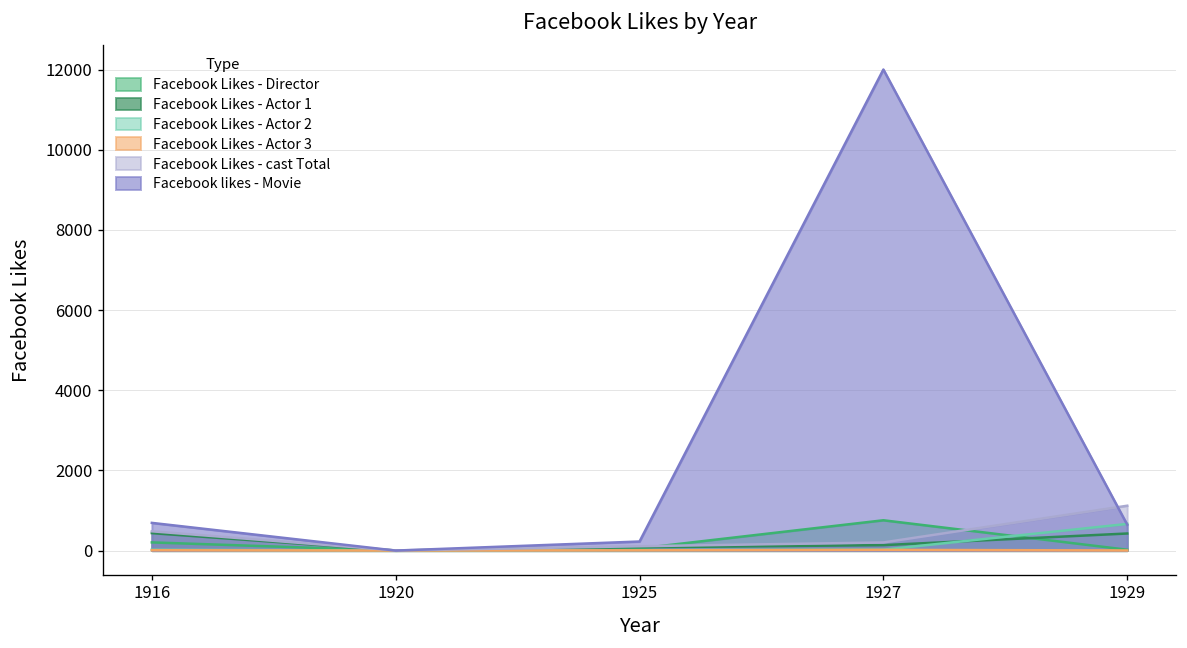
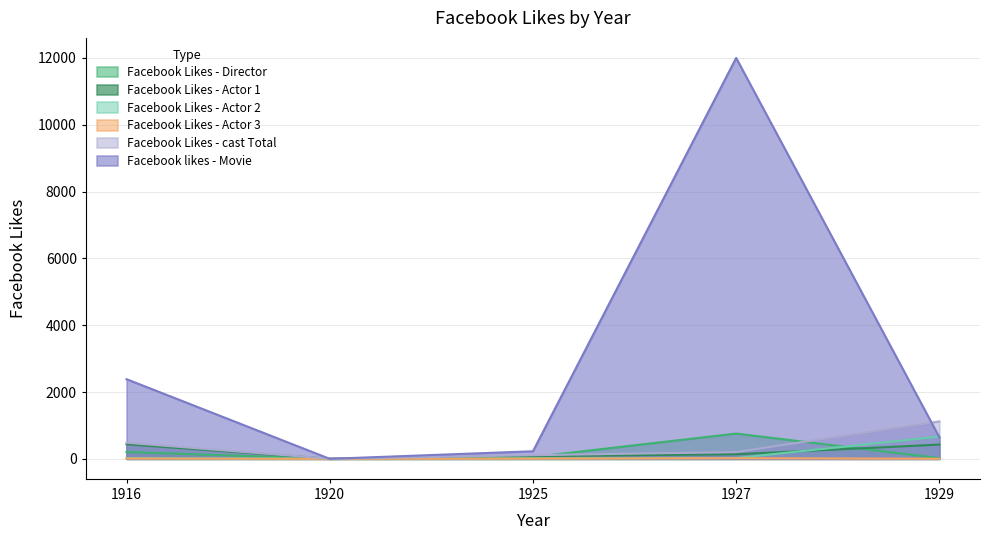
  {
    "Facebook Likes - cast Total": {
      "1929": 1100
    },
    "Facebook likes - Movie": {
-     "1916": 700,
+     "1916": 2400,
      "1925": 200,
      "1927": 12000
    }
  }
